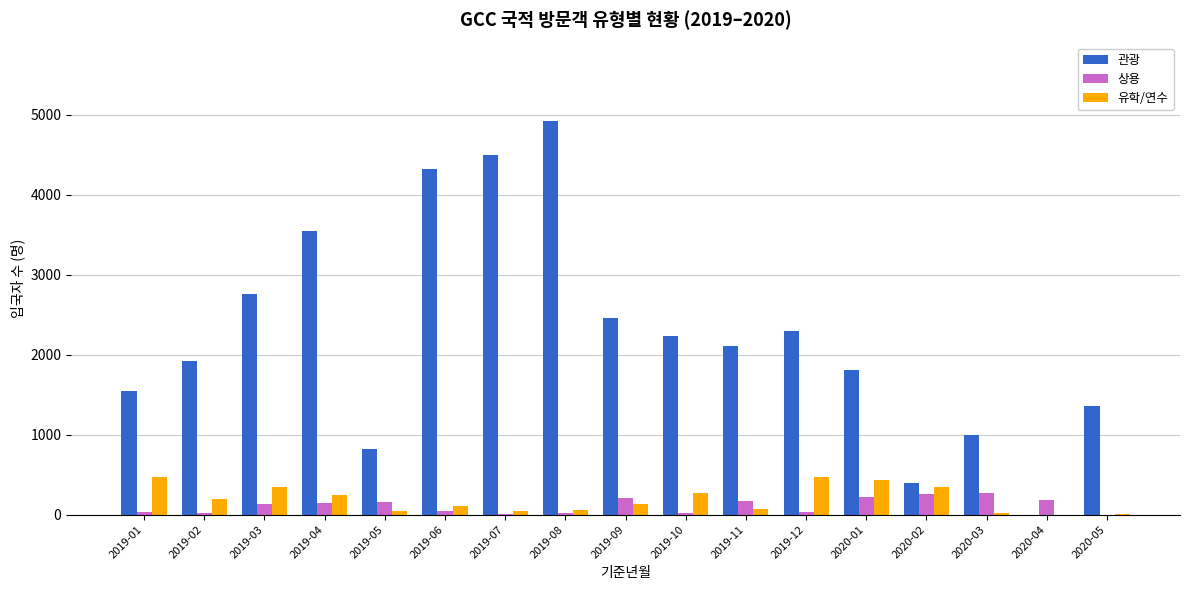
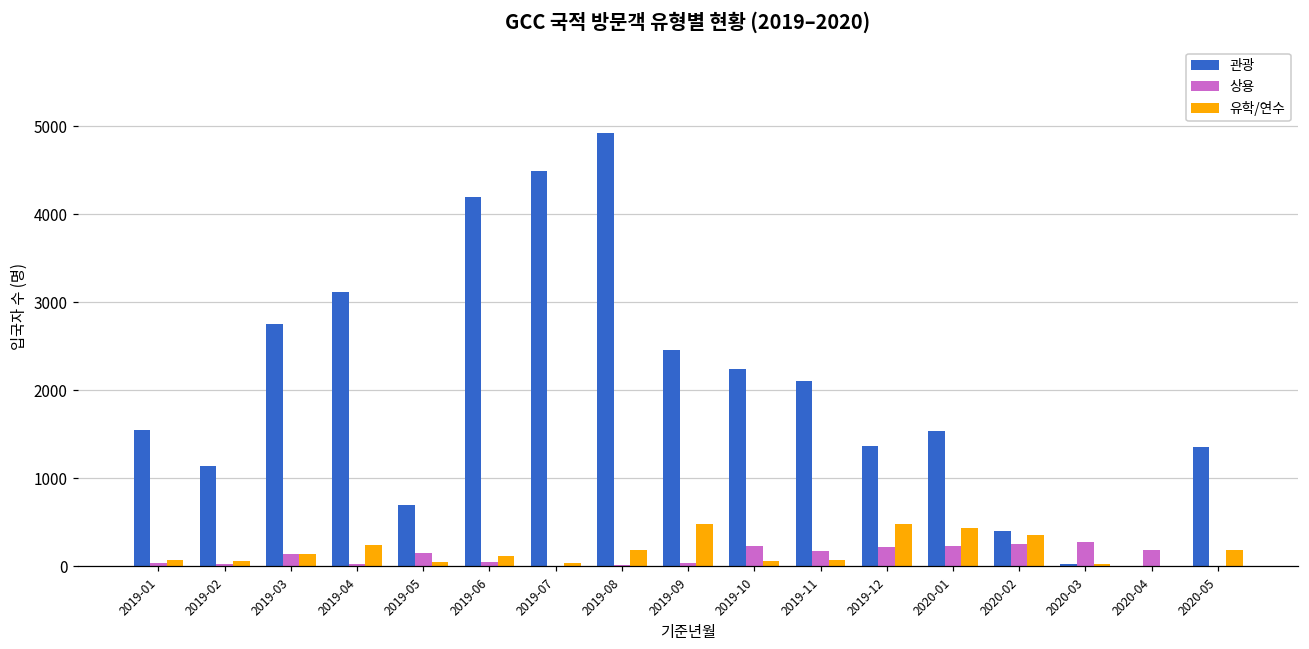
  {
    "관광": {
      "2019-01": 1600,
-     "2019-02": 1900,
+     "2019-02": 1100,
      "2019-03": 2800,
-     "2019-04": 3600,
-     "2019-05": 800,
-     "2019-06": 4300,
+     "2019-04": 3100,
+     "2019-05": 700,
+     "2019-06": 4200,
      "2019-07": 4500,
      "2019-08": 4900,
      "2019-09": 2500,
      "2019-10": 2200,
      "2019-11": 2100,
-     "2019-12": 2300,
-     "2020-01": 1800,
+     "2019-12": 1400,
+     "2020-01": 1500,
      "2020-02": 400,
-     "2020-03": 1000,
+     "2020-03": 0,
      "2020-04": 0,
      "2020-05": 1400
    },
    "상용": {
      "2019-01": 0,
      "2019-03": 100,
-     "2019-04": 200,
+     "2019-04": 0,
      "2019-05": 200,
      "2019-06": 0,
-     "2019-09": 200,
-     "2019-10": 0,
+     "2019-09": 0,
+     "2019-10": 200,
      "2019-11": 200,
-     "2019-12": 0,
+     "2019-12": 200,
      "2020-01": 200,
      "2020-02": 300,
      "2020-03": 300,
      "2020-04": 200,
      "2020-05": 0
    },
    "유학/연수": {
-     "2019-01": 500,
-     "2019-02": 200,
-     "2019-03": 300,
+     "2019-01": 100,
+     "2019-02": 100,
+     "2019-03": 100,
      "2019-04": 200,
      "2019-05": 100,
      "2019-06": 100,
      "2019-07": 0,
-     "2019-08": 100,
-     "2019-09": 100,
-     "2019-10": 300,
+     "2019-08": 200,
+     "2019-09": 500,
+     "2019-10": 100,
      "2019-11": 100,
      "2019-12": 500,
      "2020-01": 400,
      "2020-02": 400,
      "2020-04": 0,
-     "2020-05": 0
+     "2020-05": 200
    }
  }
